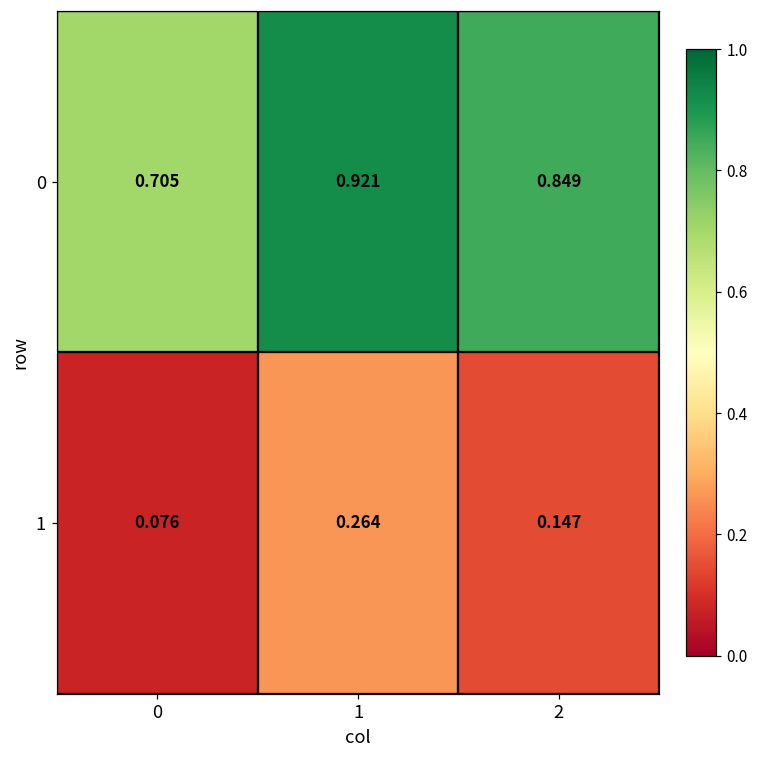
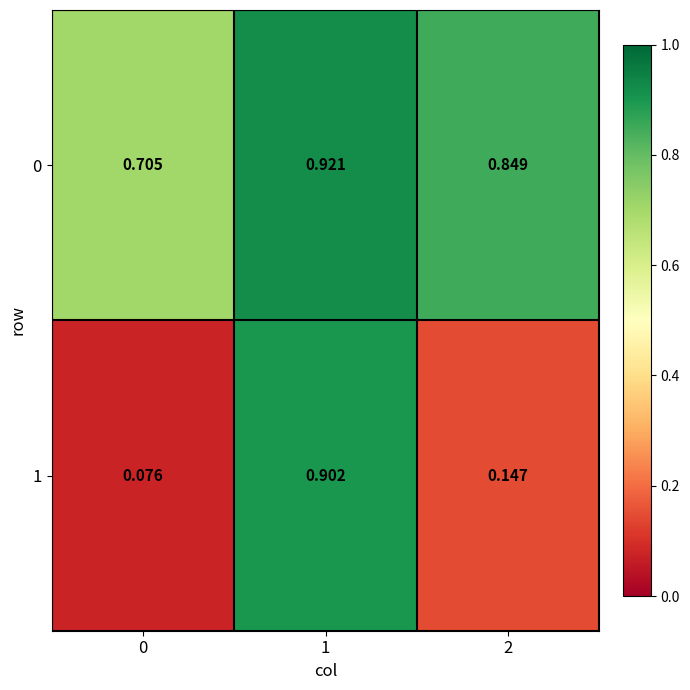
  {
    "0": {
      "0": 0.705,
      "1": 0.921,
      "2": 0.849
    },
    "1": {
      "0": 0.076,
-     "1": 0.264,
+     "1": 0.902,
      "2": 0.147
    }
  }
